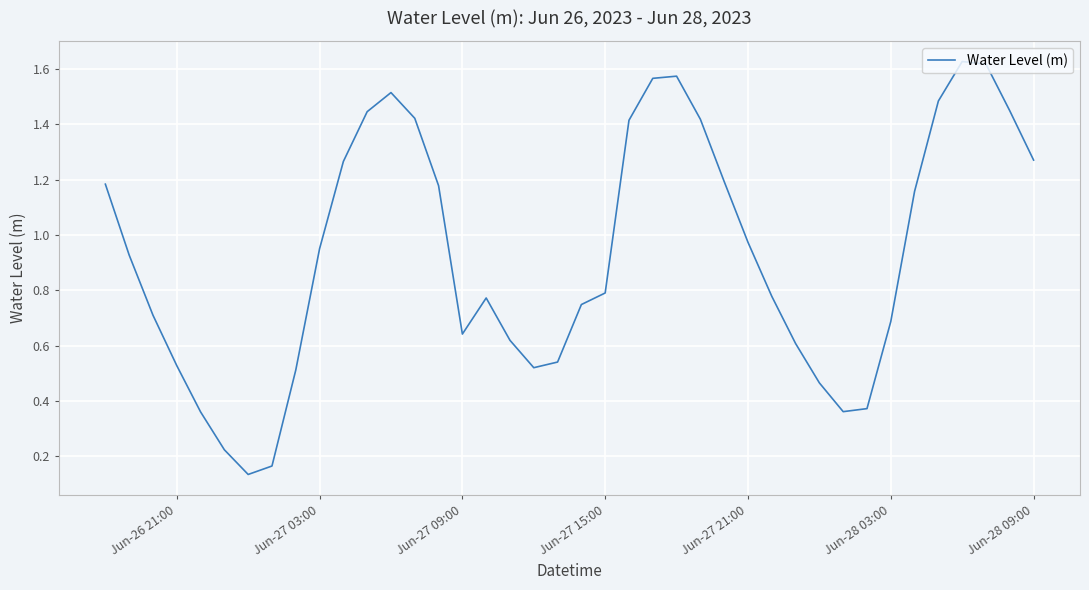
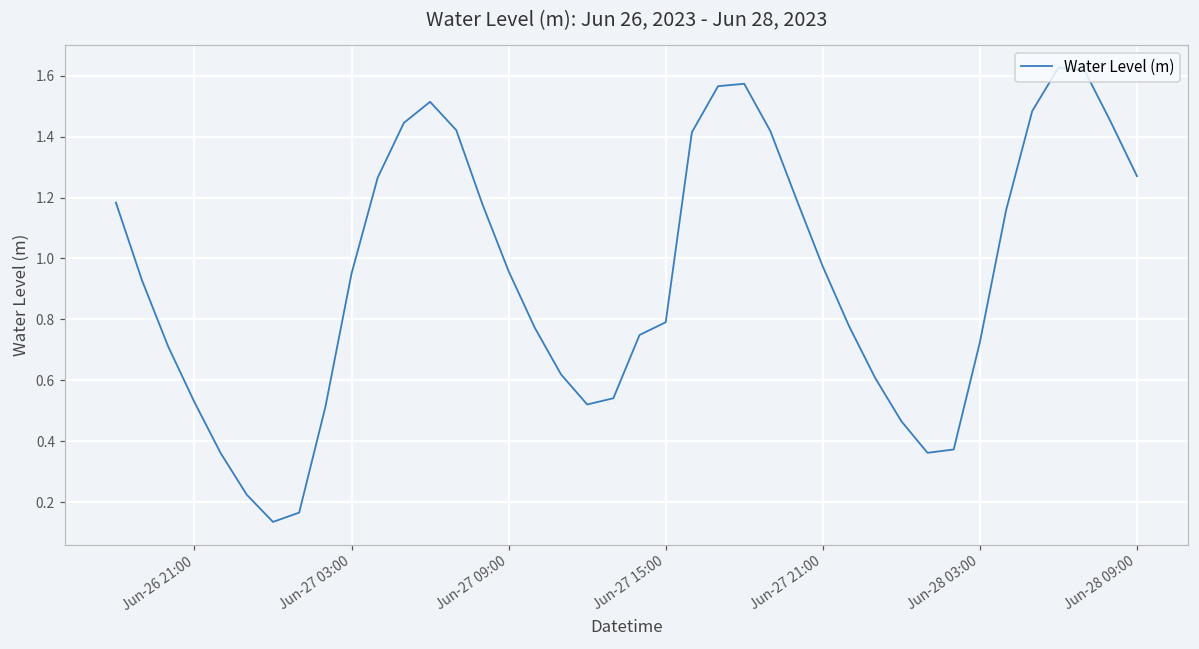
  {
    "Jun-26 21:00": 0.53,
    "Jun-27 03:00": 0.95,
-   "Jun-27 09:00": 0.64,
+   "Jun-27 09:00": 0.96,
    "Jun-27 15:00": 0.79,
    "Jun-27 21:00": 0.97,
-   "Jun-28 03:00": 0.69,
+   "Jun-28 03:00": 0.72,
    "Jun-28 09:00": 1.27
  }
